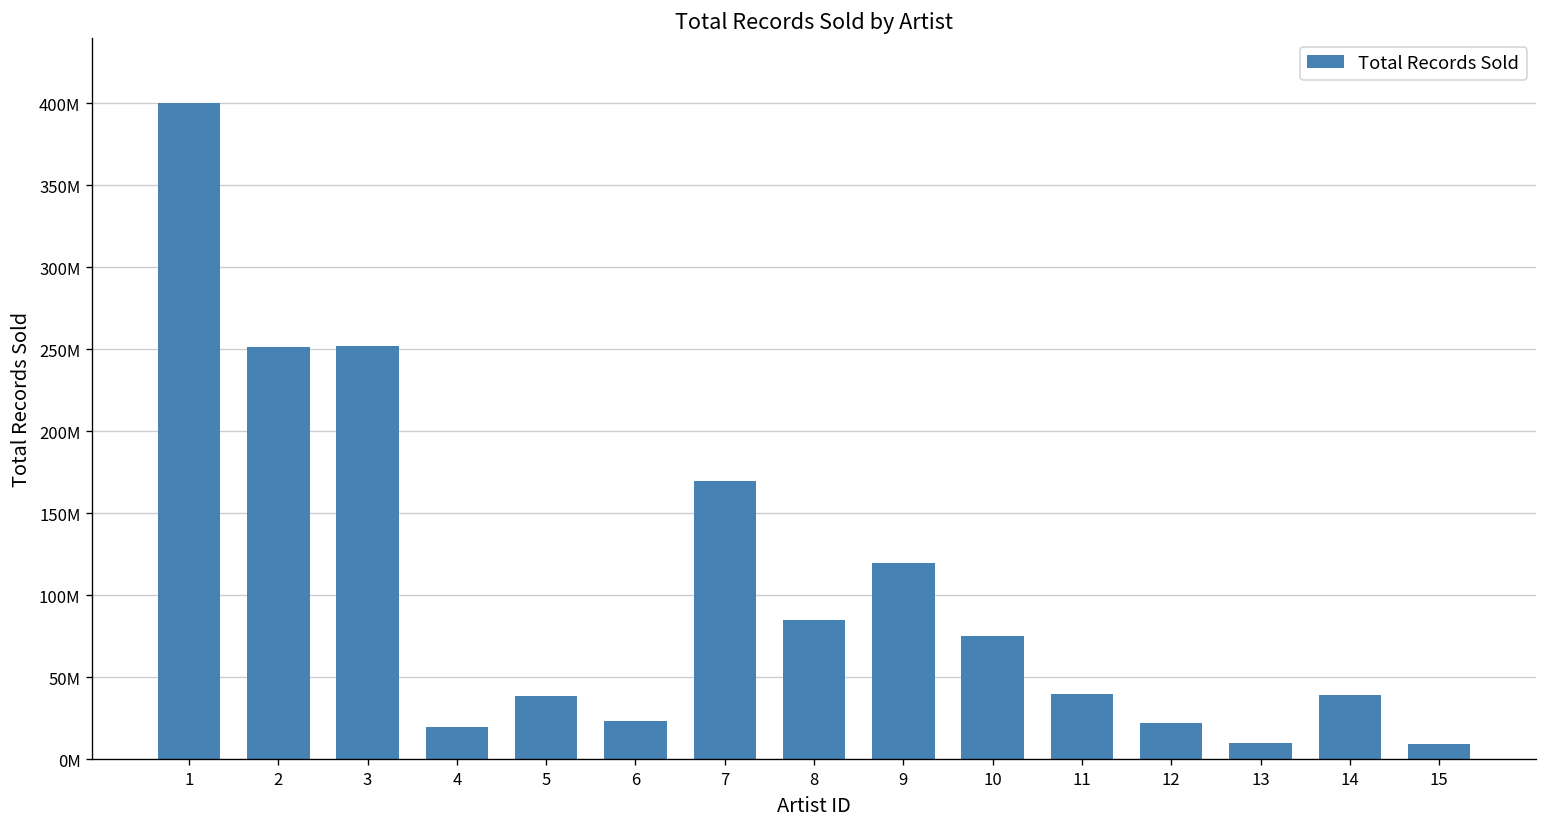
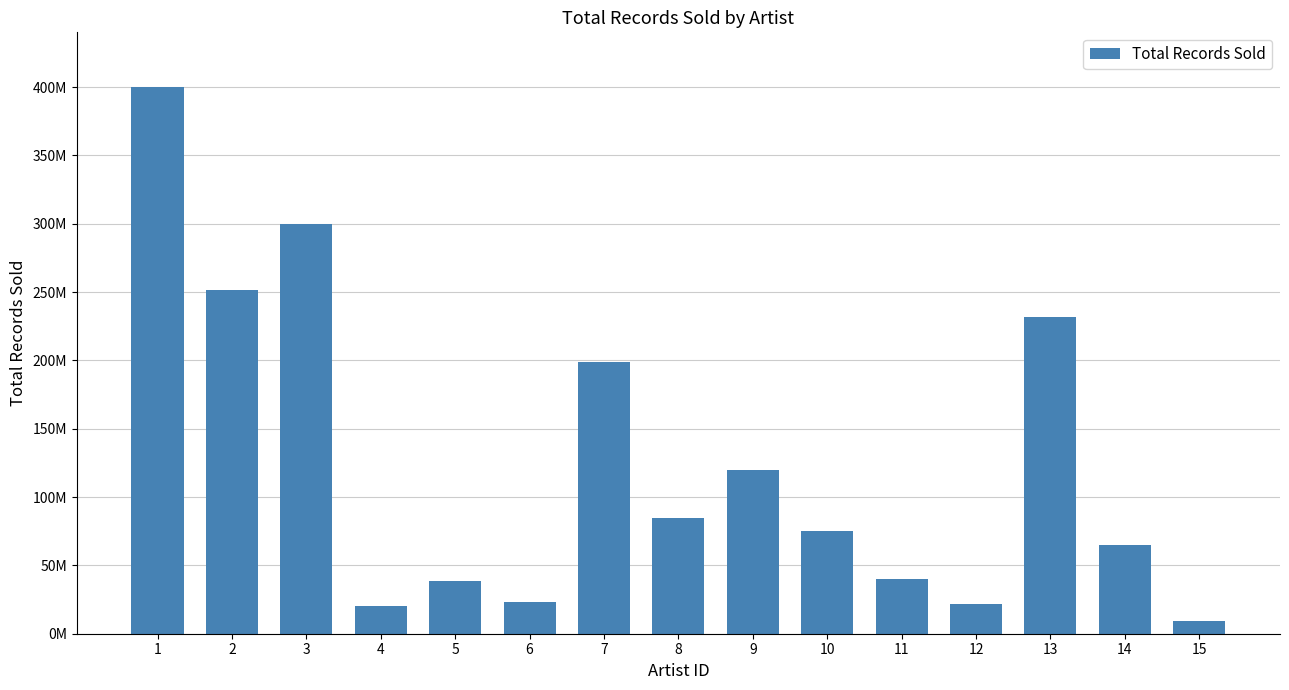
  {
    "1": 400000000,
    "2": 251000000,
-   "3": 252000000,
+   "3": 300000000,
    "4": 20000000,
    "5": 39000000,
    "6": 23000000,
-   "7": 170000000,
+   "7": 199000000,
    "8": 85000000,
    "9": 120000000,
    "10": 75000000,
    "11": 40000000,
    "12": 22000000,
-   "13": 10000000,
-   "14": 39000000,
+   "13": 231000000,
+   "14": 65000000,
    "15": 9000000
  }
